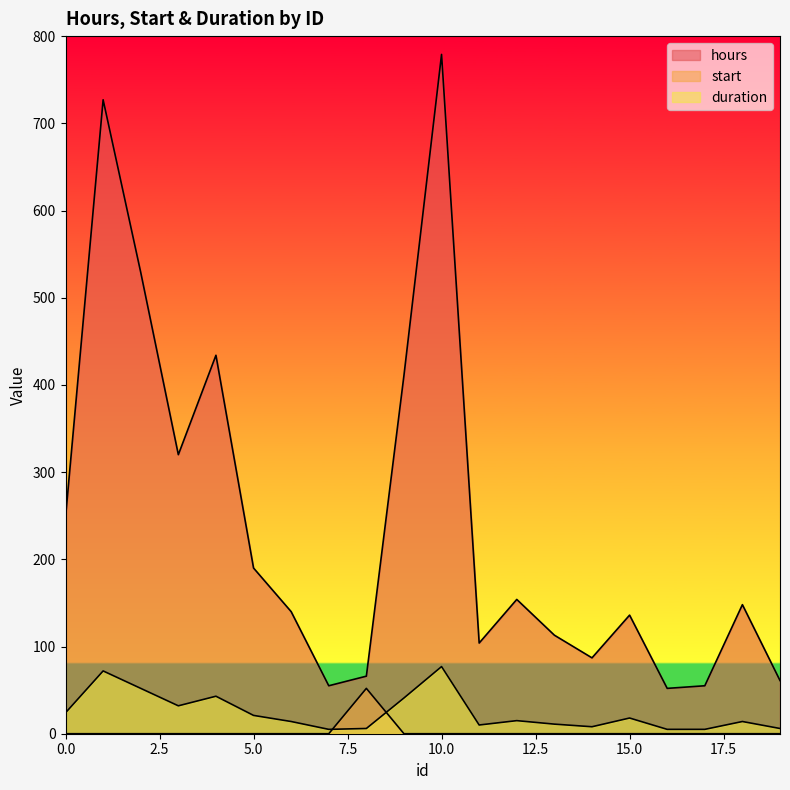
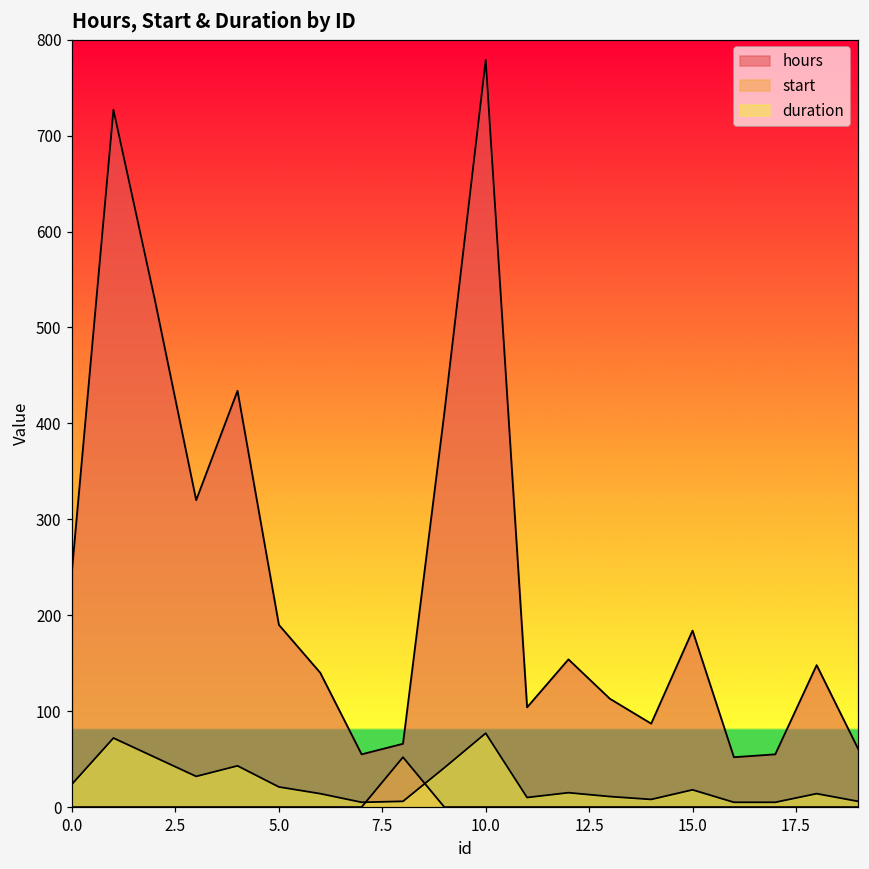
  {
    "hours": {
      "0.0": 250,
      "5.0": 190,
      "10.0": 780,
-     "15.0": 140
+     "15.0": 180
    }
  }
